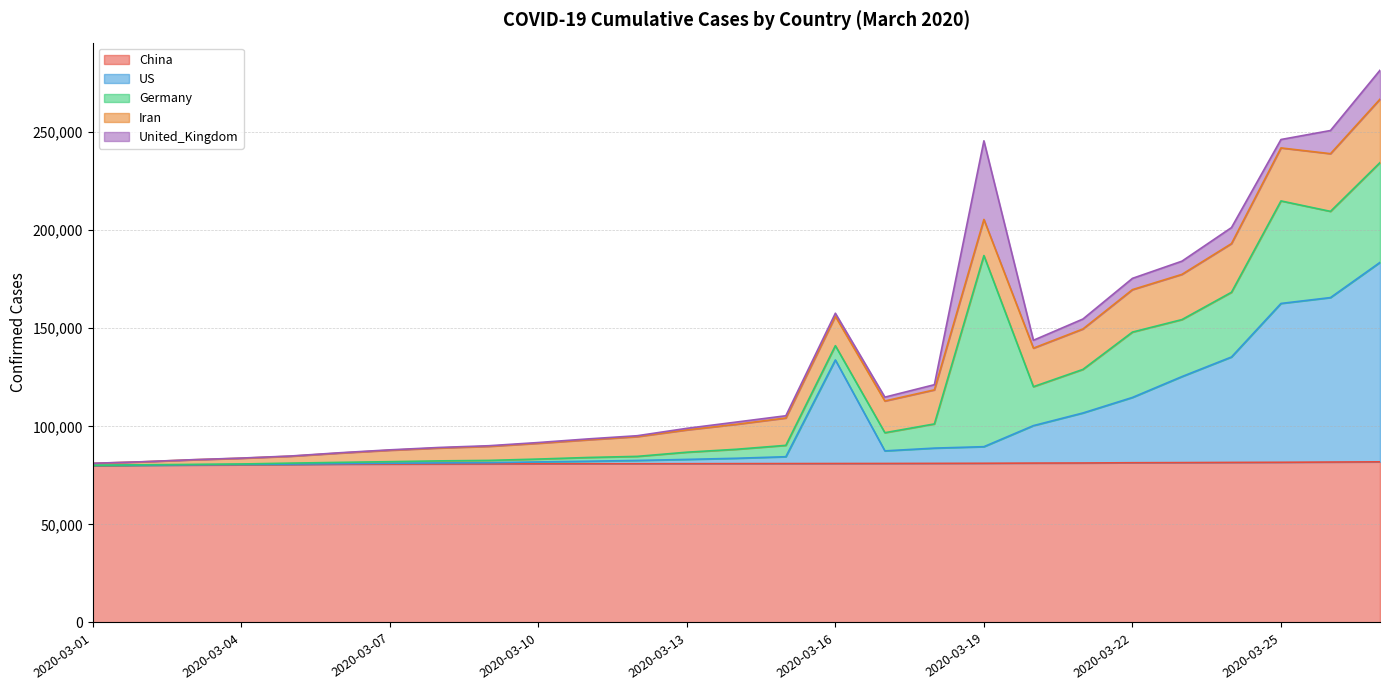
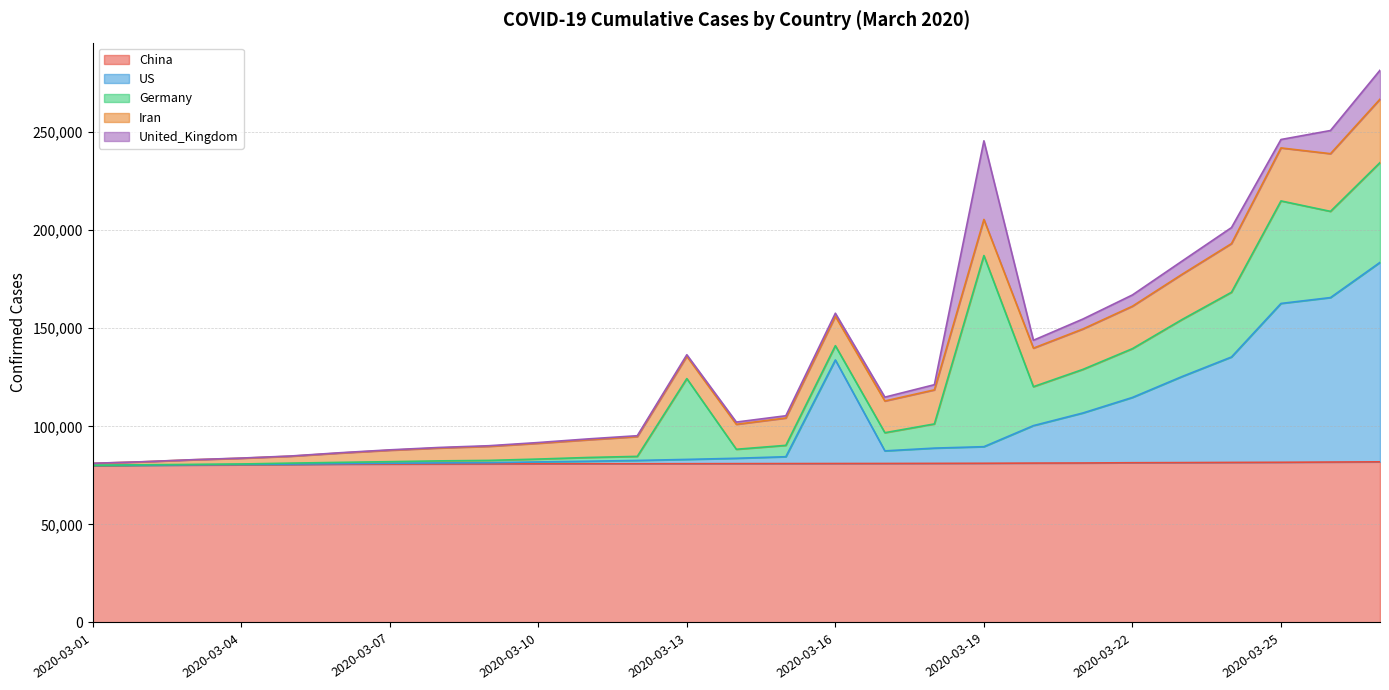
  {
    "US": {
      "2020-03-13": "2,000",
      "2020-03-16": "53,000",
      "2020-03-19": "8,000",
      "2020-03-22": "33,000",
      "2020-03-25": "81,000"
    },
    "Germany": {
      "2020-03-10": "1,000",
-     "2020-03-13": "4,000",
+     "2020-03-13": "41,000",
      "2020-03-16": "7,000",
      "2020-03-19": "97,000",
-     "2020-03-22": "33,000",
+     "2020-03-22": "25,000",
      "2020-03-25": "52,000"
    },
    "United_Kingdom": {
      "2020-03-16": "2,000",
      "2020-03-19": "40,000",
      "2020-03-22": "6,000",
      "2020-03-25": "4,000"
    }
  }
